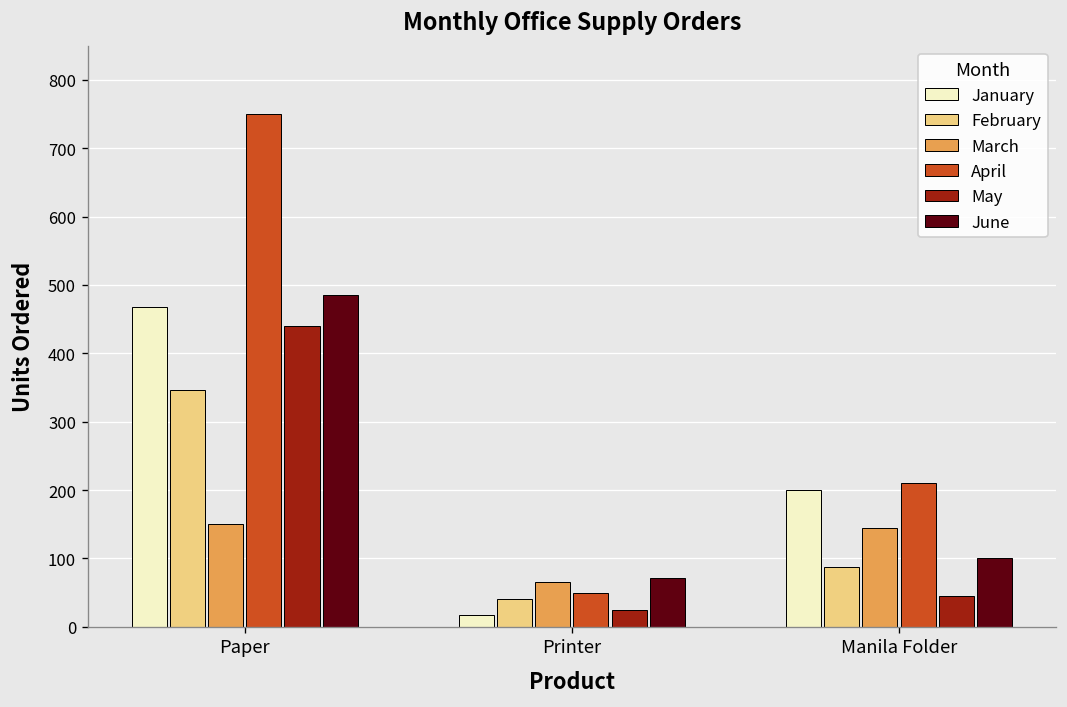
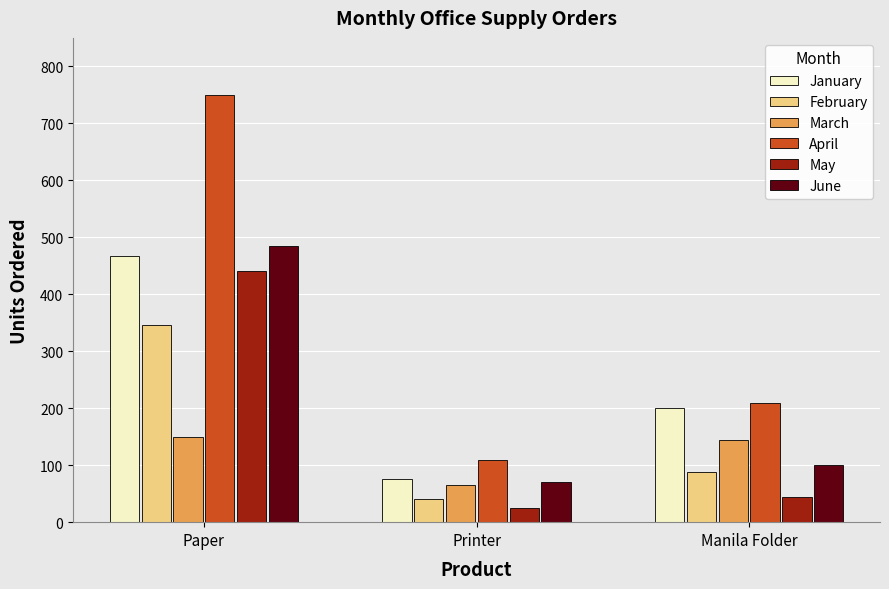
  {
    "January": {
      "Paper": 470,
-     "Printer": 20,
+     "Printer": 80,
      "Manila Folder": 200
    },
    "February": {
      "Paper": 350,
      "Printer": 40,
      "Manila Folder": 90
    },
    "March": {
      "Paper": 150,
      "Printer": 70,
      "Manila Folder": 150
    },
    "April": {
      "Paper": 750,
-     "Printer": 50,
+     "Printer": 110,
      "Manila Folder": 210
    },
    "May": {
      "Paper": 440,
      "Printer": 20,
      "Manila Folder": 50
    },
    "June": {
      "Paper": 490,
      "Printer": 70,
      "Manila Folder": 100
    }
  }
